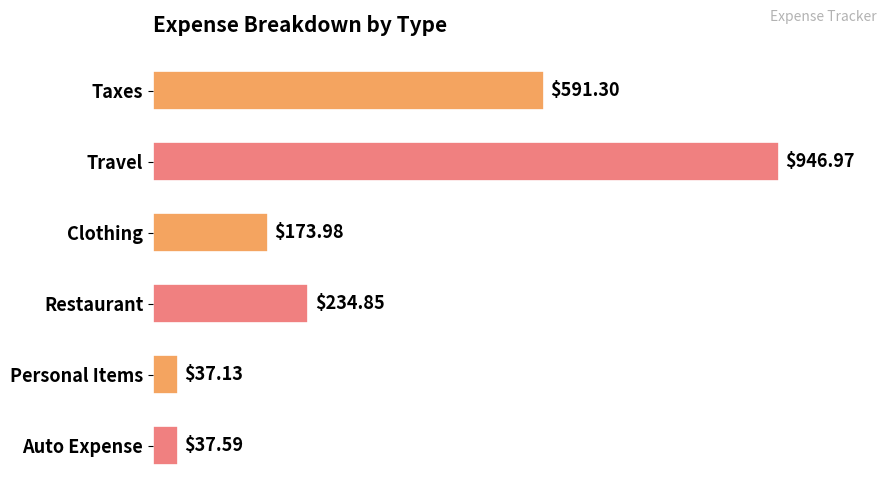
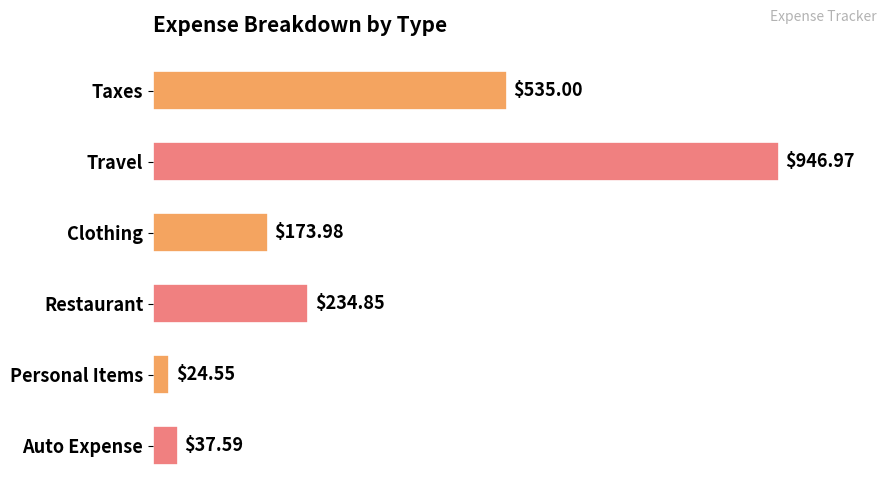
  {
-   "Taxes": "$591.30",
+   "Taxes": "$535.00",
    "Travel": "$946.97",
    "Clothing": "$173.98",
    "Restaurant": "$234.85",
-   "Personal Items": "$37.13",
+   "Personal Items": "$24.55",
    "Auto Expense": "$37.59"
  }
